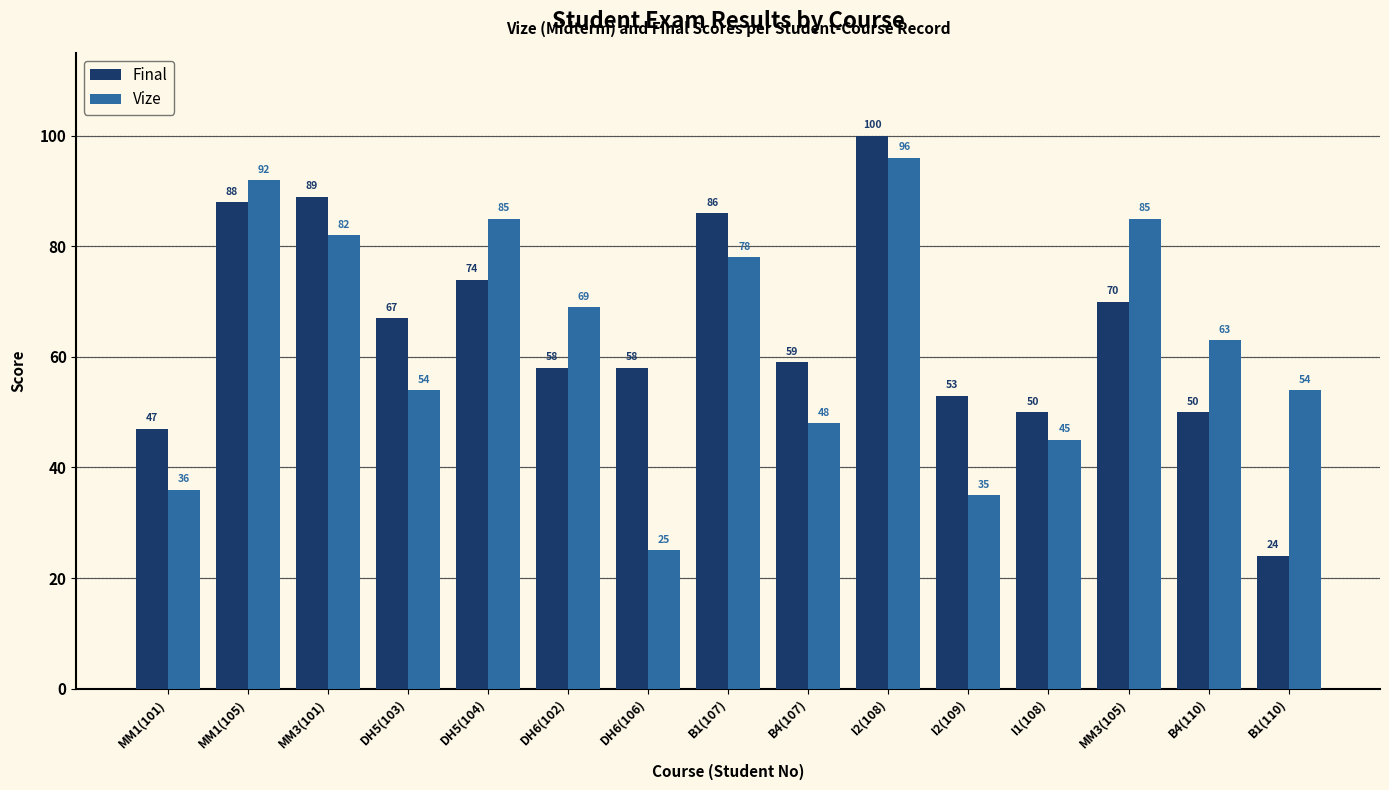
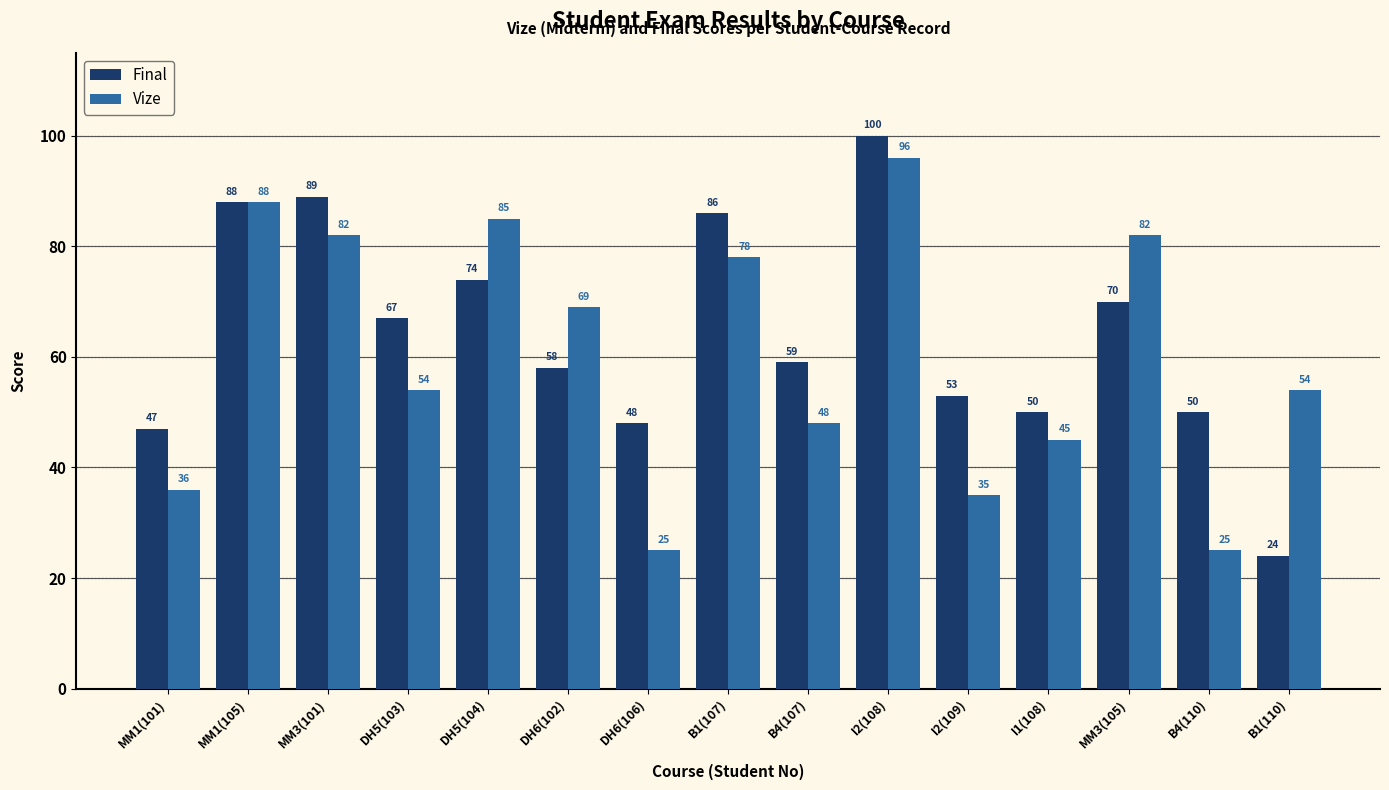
  {
    "Final": {
      "MM1(101)": 47,
      "MM1(105)": 88,
      "MM3(101)": 89,
      "DH5(103)": 67,
      "DH5(104)": 74,
      "DH6(102)": 58,
-     "DH6(106)": 58,
+     "DH6(106)": 48,
      "B1(107)": 86,
      "B4(107)": 59,
      "I2(108)": 100,
      "I2(109)": 53,
      "I1(108)": 50,
      "MM3(105)": 70,
      "B4(110)": 50,
      "B1(110)": 24
    },
    "Vize": {
      "MM1(101)": 36,
-     "MM1(105)": 92,
+     "MM1(105)": 88,
      "MM3(101)": 82,
      "DH5(103)": 54,
      "DH5(104)": 85,
      "DH6(102)": 69,
      "DH6(106)": 25,
      "B1(107)": 78,
      "B4(107)": 48,
      "I2(108)": 96,
      "I2(109)": 35,
      "I1(108)": 45,
-     "MM3(105)": 85,
-     "B4(110)": 63,
+     "MM3(105)": 82,
+     "B4(110)": 25,
      "B1(110)": 54
    }
  }
